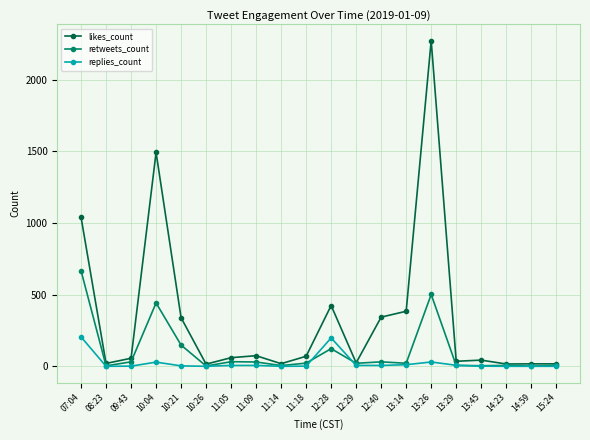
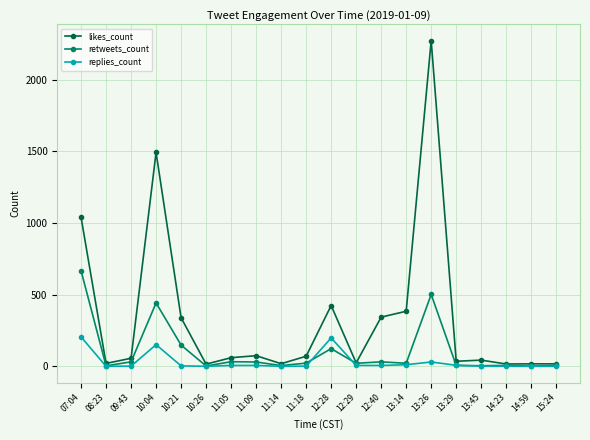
  {
    "replies_count": {
      "07:04": 210,
      "09:43": 0,
-     "10:04": 30,
+     "10:04": 150,
      "10:21": 0,
      "11:05": 10,
      "11:09": 10,
      "11:18": 0,
      "12:28": 200,
      "12:40": 10,
      "13:26": 30
    }
  }
